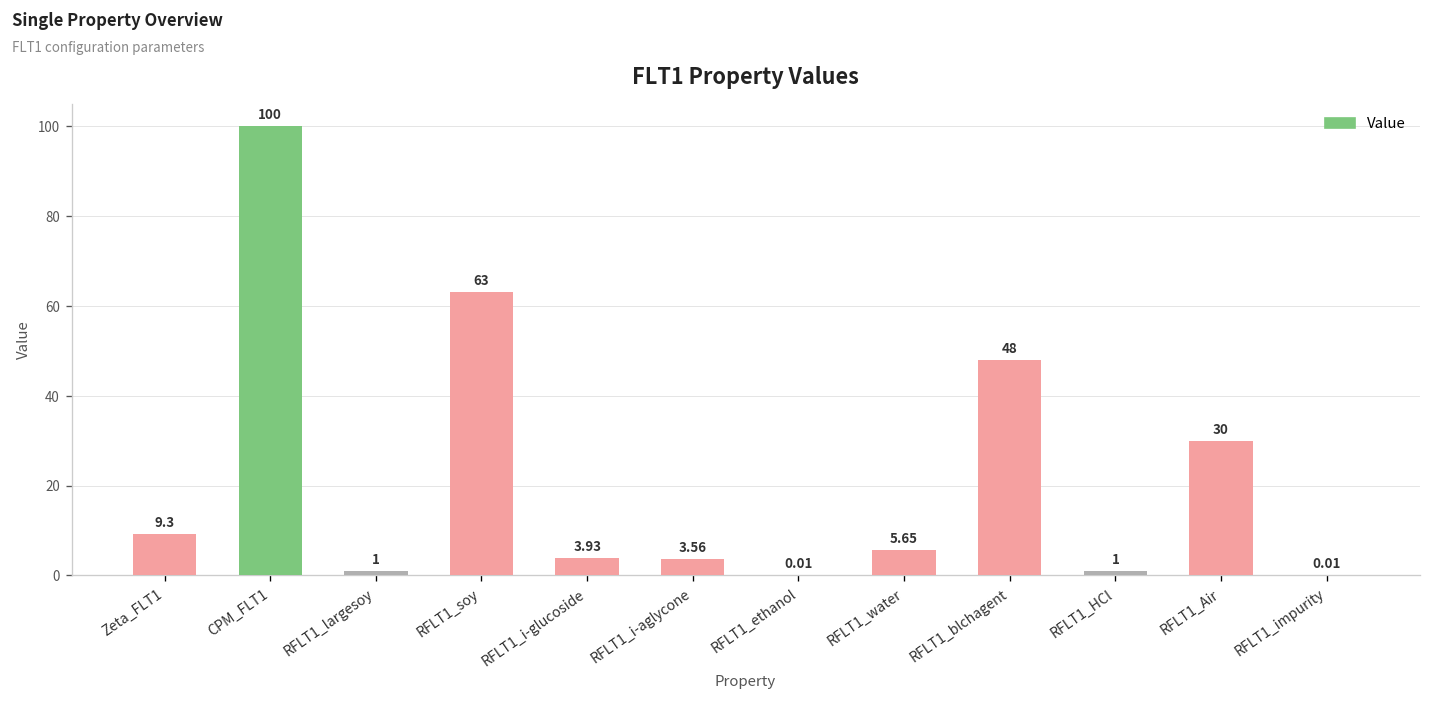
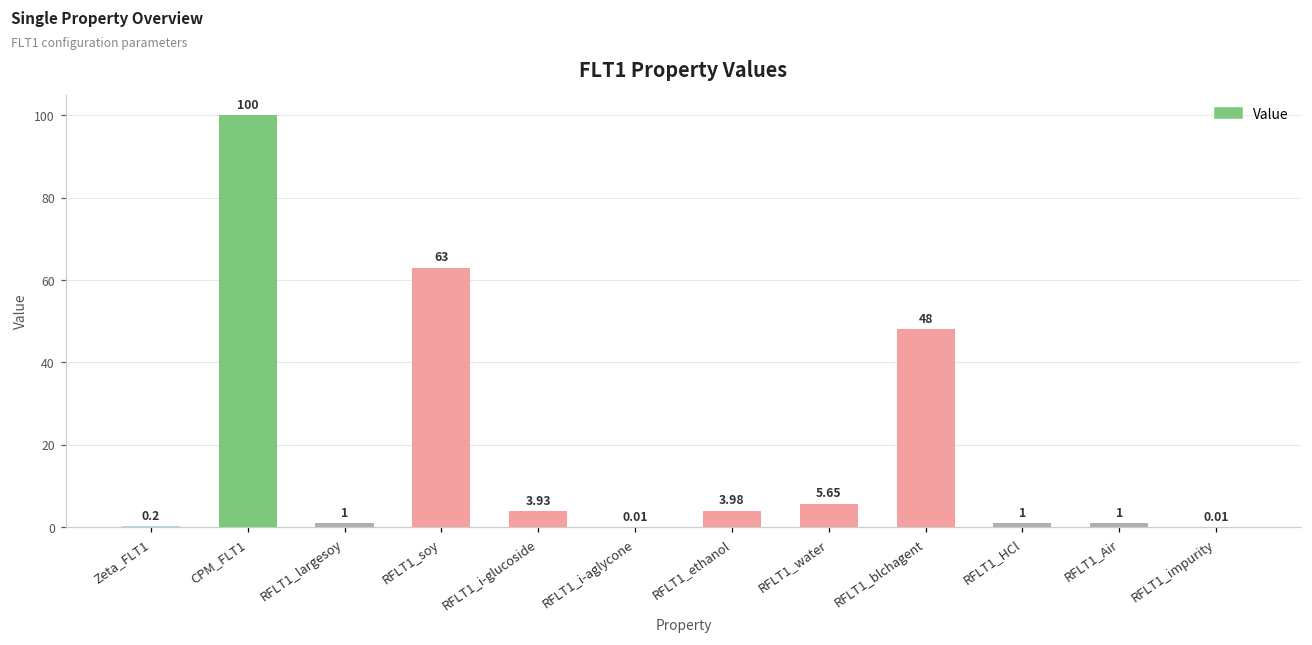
  {
-   "Zeta_FLT1": 9.3,
+   "Zeta_FLT1": 0.2,
    "CPM_FLT1": 100,
    "RFLT1_largesoy": 1,
    "RFLT1_soy": 63,
    "RFLT1_i-glucoside": 3.93,
-   "RFLT1_i-aglycone": 3.56,
-   "RFLT1_ethanol": 0.01,
+   "RFLT1_i-aglycone": 0.01,
+   "RFLT1_ethanol": 3.98,
    "RFLT1_water": 5.65,
    "RFLT1_blchagent": 48,
    "RFLT1_HCl": 1,
-   "RFLT1_Air": 30,
+   "RFLT1_Air": 1,
    "RFLT1_impurity": 0.01
  }
